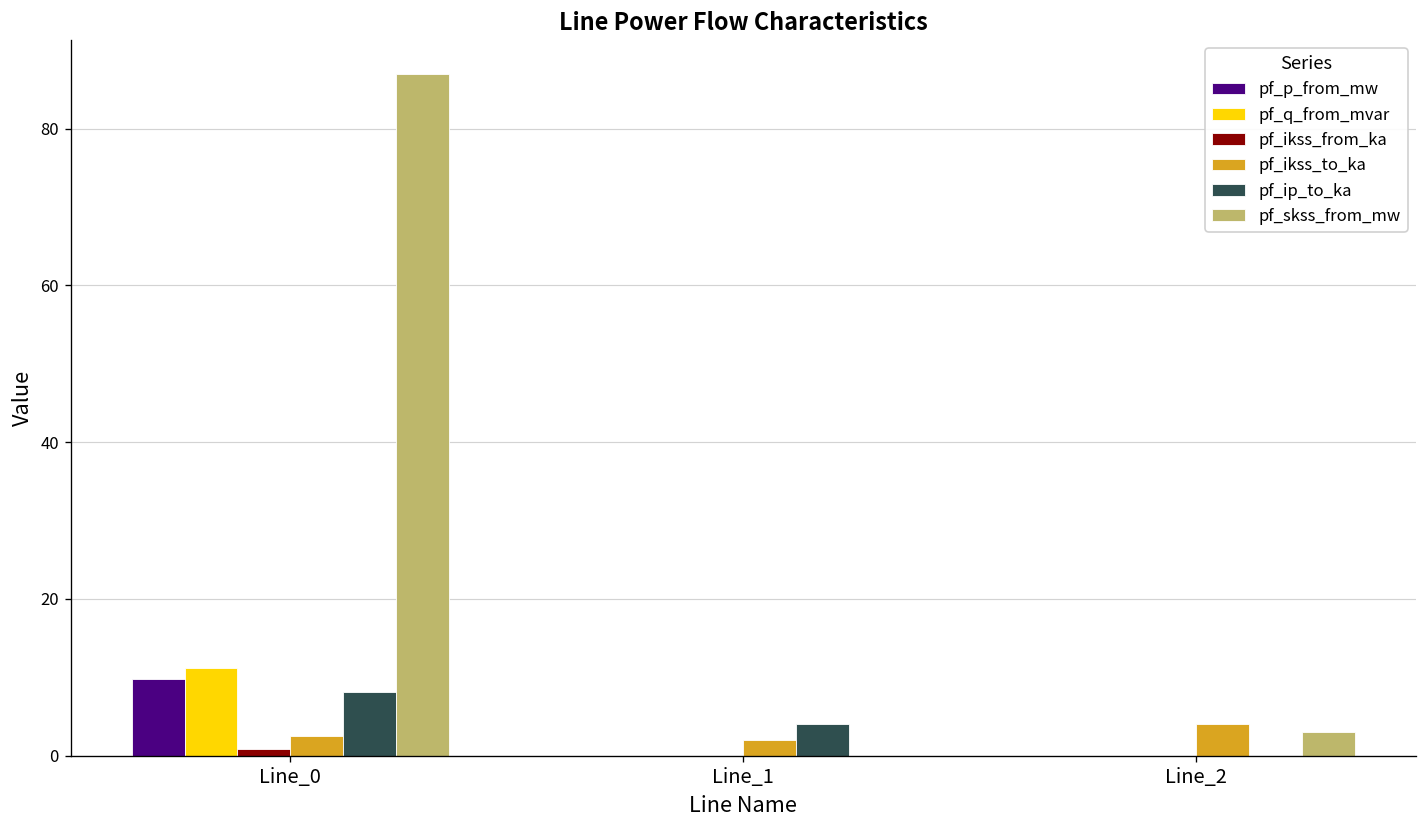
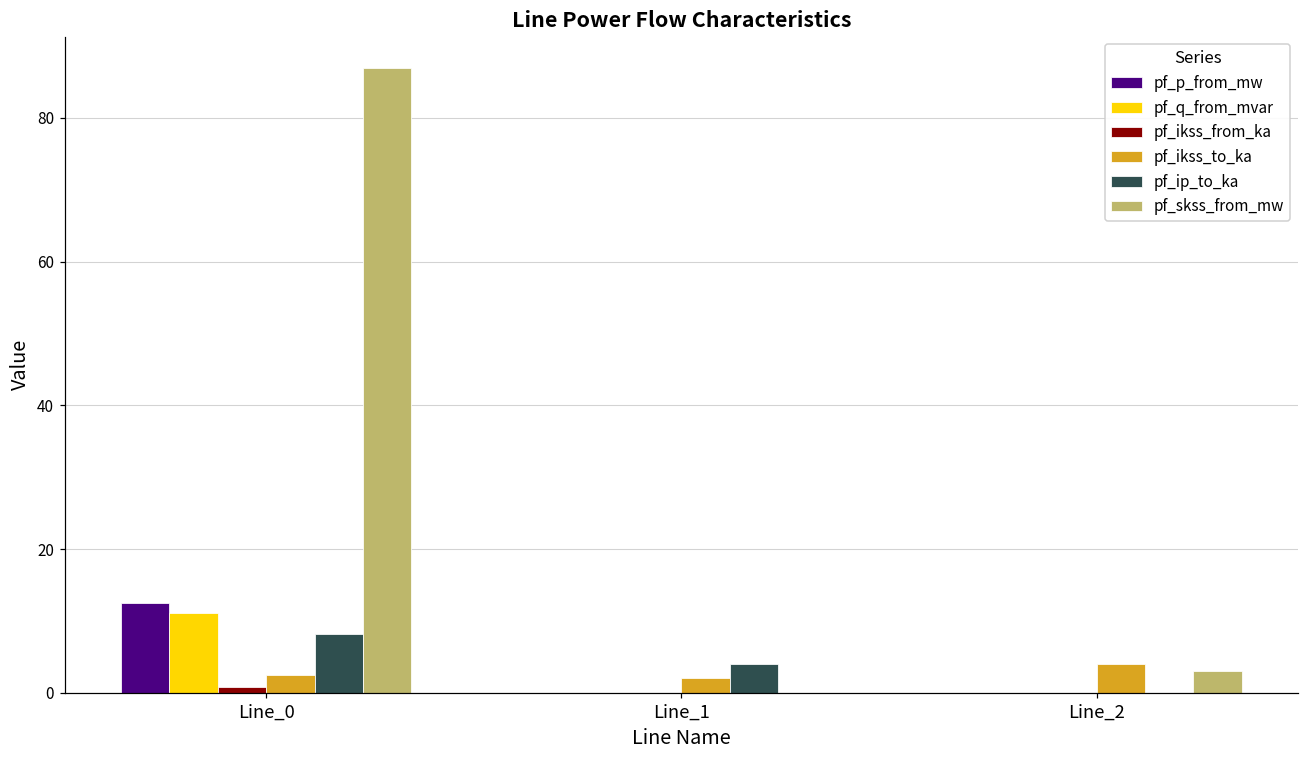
  {
    "pf_p_from_mw": {
-     "Line_0": 10
+     "Line_0": 12
    },
    "pf_q_from_mvar": {
      "Line_0": 11
    },
    "pf_ikss_from_ka": {
      "Line_0": 1,
      "Line_1": 0,
      "Line_2": 0
    },
    "pf_ikss_to_ka": {
      "Line_0": 3,
      "Line_1": 2,
      "Line_2": 4
    },
    "pf_ip_to_ka": {
      "Line_0": 8,
      "Line_1": 4,
      "Line_2": 0
    },
    "pf_skss_from_mw": {
      "Line_0": 87,
      "Line_1": 0,
      "Line_2": 3
    }
  }
